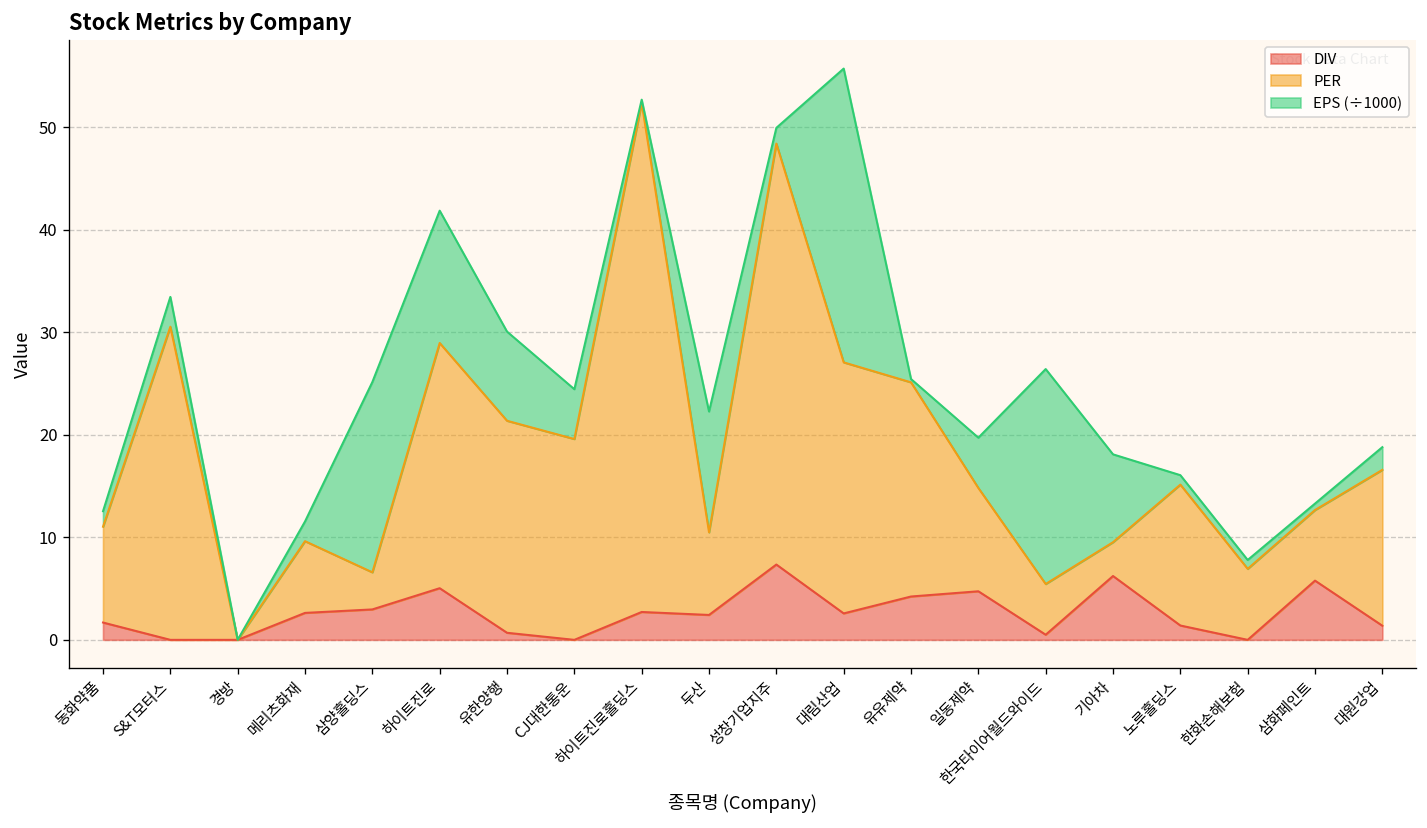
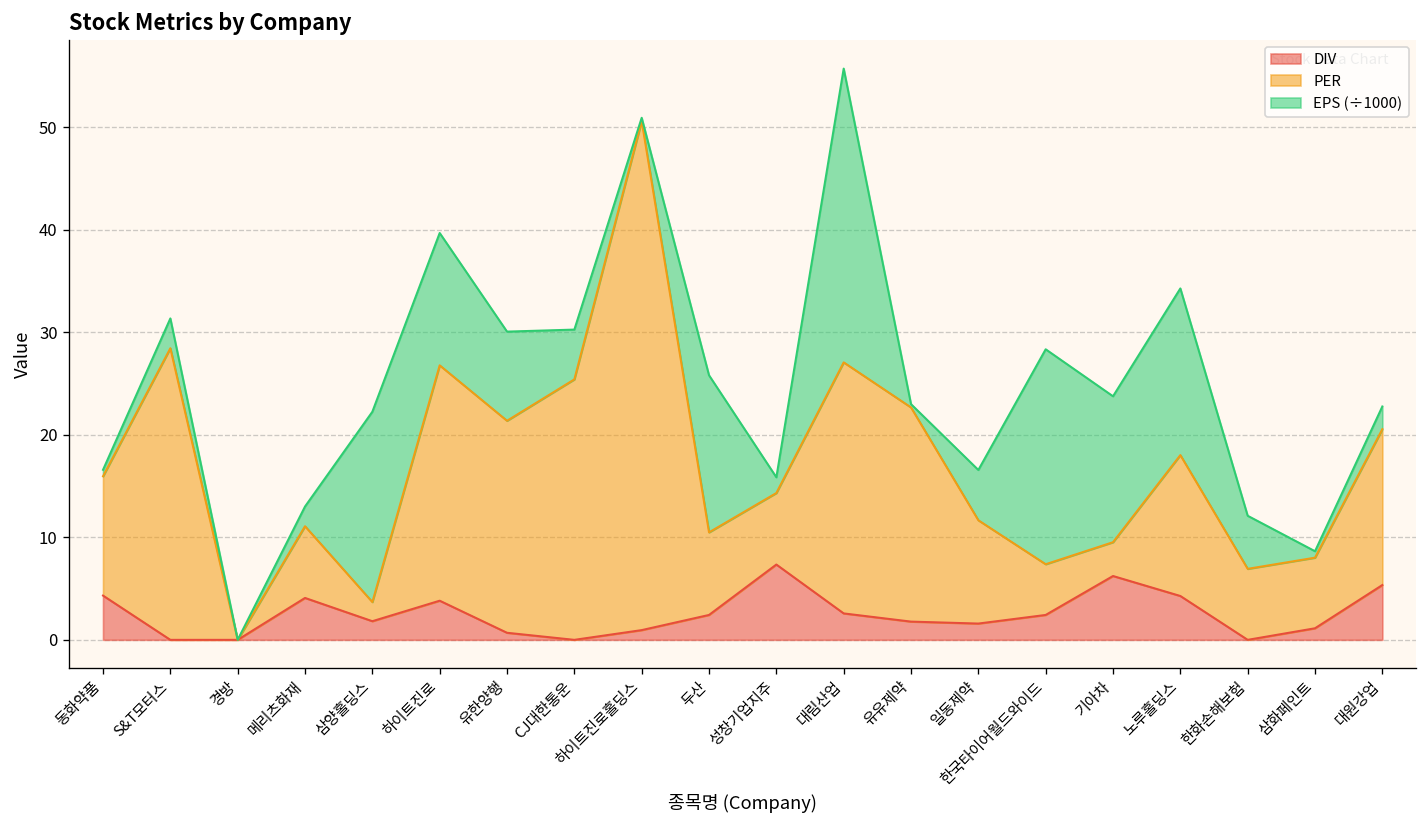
  {
    "DIV": {
-     "동화약품": 2,
+     "동화약품": 4,
      "S&T모터스": 0,
-     "메리츠화재": 3,
-     "삼양홀딩스": 3,
-     "하이트진로": 5,
+     "메리츠화재": 4,
+     "삼양홀딩스": 2,
+     "하이트진로": 4,
      "유한양행": 1,
      "CJ대한통운": 0,
-     "하이트진로홀딩스": 3,
+     "하이트진로홀딩스": 1,
      "두산": 2,
      "성창기업지주": 7,
      "대림산업": 3,
-     "유유제약": 4,
-     "일동제약": 5,
-     "한국타이어월드와이드": 1,
+     "유유제약": 2,
+     "일동제약": 2,
+     "한국타이어월드와이드": 2,
      "기아차": 6,
-     "노루홀딩스": 1,
+     "노루홀딩스": 4,
      "한화손해보험": 0,
-     "삼화페인트": 6,
-     "대원강업": 1
+     "삼화페인트": 1,
+     "대원강업": 5
    },
    "PER": {
-     "동화약품": 9,
-     "S&T모터스": 31,
+     "동화약품": 12,
+     "S&T모터스": 28,
      "메리츠화재": 7,
-     "삼양홀딩스": 4,
-     "하이트진로": 24,
+     "삼양홀딩스": 2,
+     "하이트진로": 23,
      "유한양행": 21,
-     "CJ대한통운": 20,
+     "CJ대한통운": 25,
      "하이트진로홀딩스": 50,
      "두산": 8,
-     "성창기업지주": 41,
+     "성창기업지주": 7,
      "대림산업": 25,
      "유유제약": 21,
      "일동제약": 10,
      "한국타이어월드와이드": 5,
      "기아차": 3,
      "노루홀딩스": 14,
      "한화손해보험": 7,
      "삼화페인트": 7,
      "대원강업": 15
    },
    "EPS (÷1000)": {
-     "동화약품": 2,
+     "동화약품": 1,
      "S&T모터스": 3,
      "메리츠화재": 2,
      "삼양홀딩스": 19,
      "하이트진로": 13,
      "유한양행": 9,
      "CJ대한통운": 5,
      "하이트진로홀딩스": 0,
-     "두산": 12,
+     "두산": 15,
      "성창기업지주": 2,
      "대림산업": 29,
      "유유제약": 0,
      "일동제약": 5,
      "한국타이어월드와이드": 21,
-     "기아차": 9,
-     "노루홀딩스": 1,
-     "한화손해보험": 1,
+     "기아차": 14,
+     "노루홀딩스": 16,
+     "한화손해보험": 5,
      "삼화페인트": 1,
      "대원강업": 2
    }
  }
